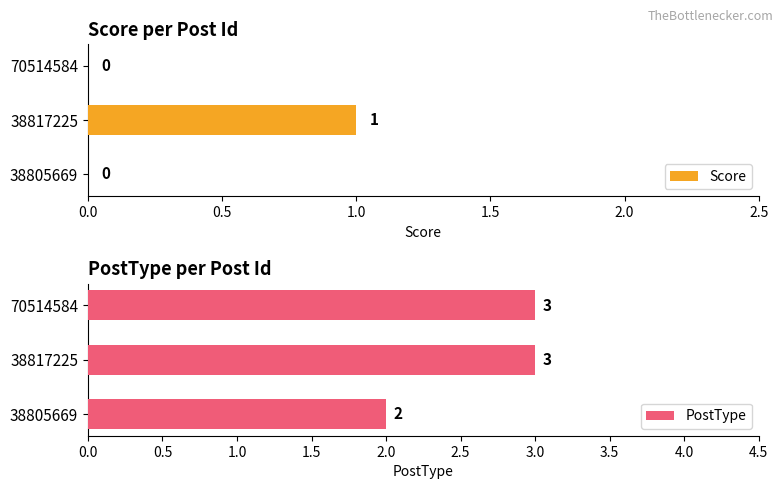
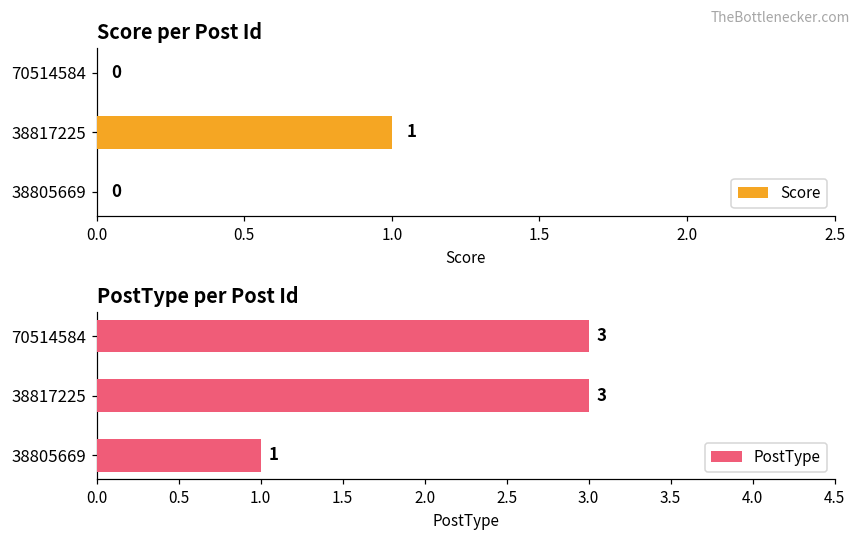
  {
    "Score per Post Id": {
      "70514584": 0,
      "38817225": 1,
      "38805669": 0
    },
    "PostType per Post Id": {
      "70514584": 3,
      "38817225": 3,
-     "38805669": 2
+     "38805669": 1
    }
  }
